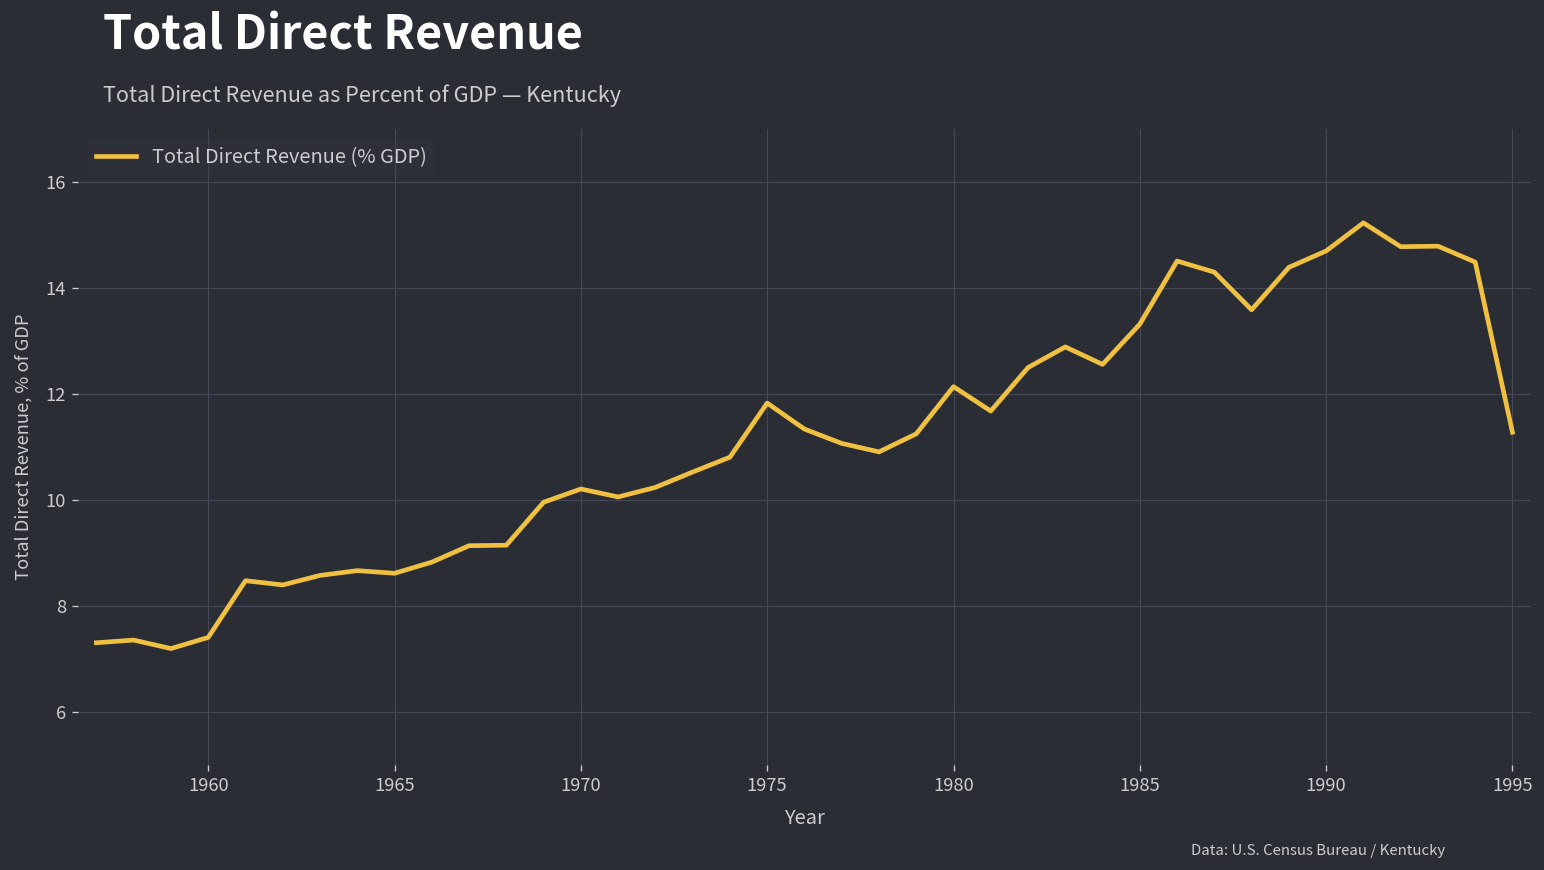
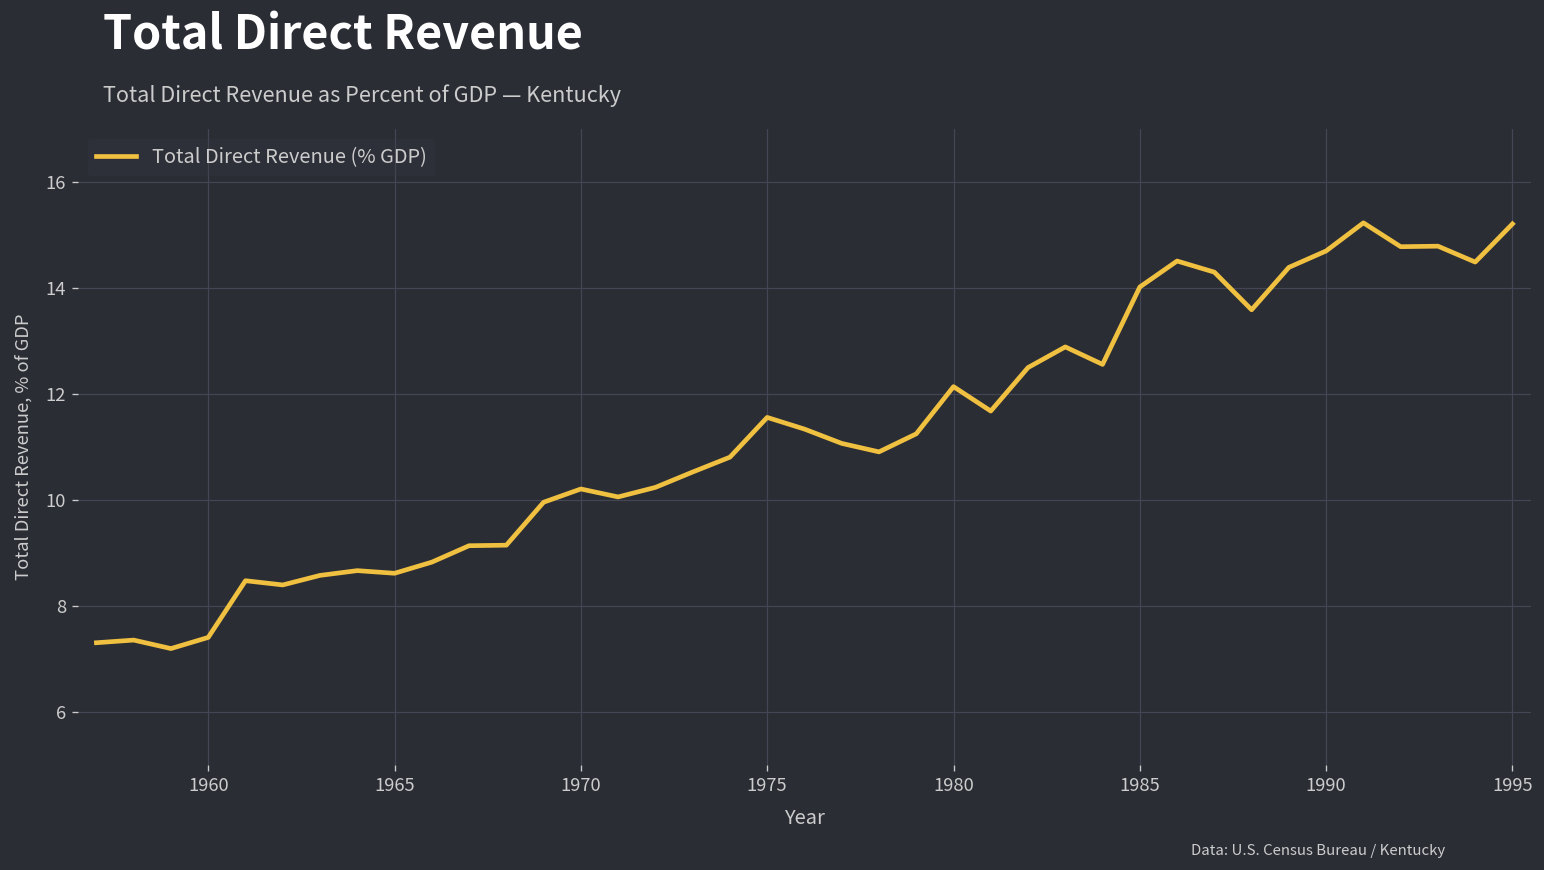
  {
    "1960": 7.4,
    "1965": 8.6,
    "1970": 10.2,
-   "1975": 11.8,
+   "1975": 11.6,
    "1980": 12.1,
-   "1985": 13.3,
+   "1985": 14.0,
    "1990": 14.7,
-   "1995": 11.3
+   "1995": 15.2
  }
